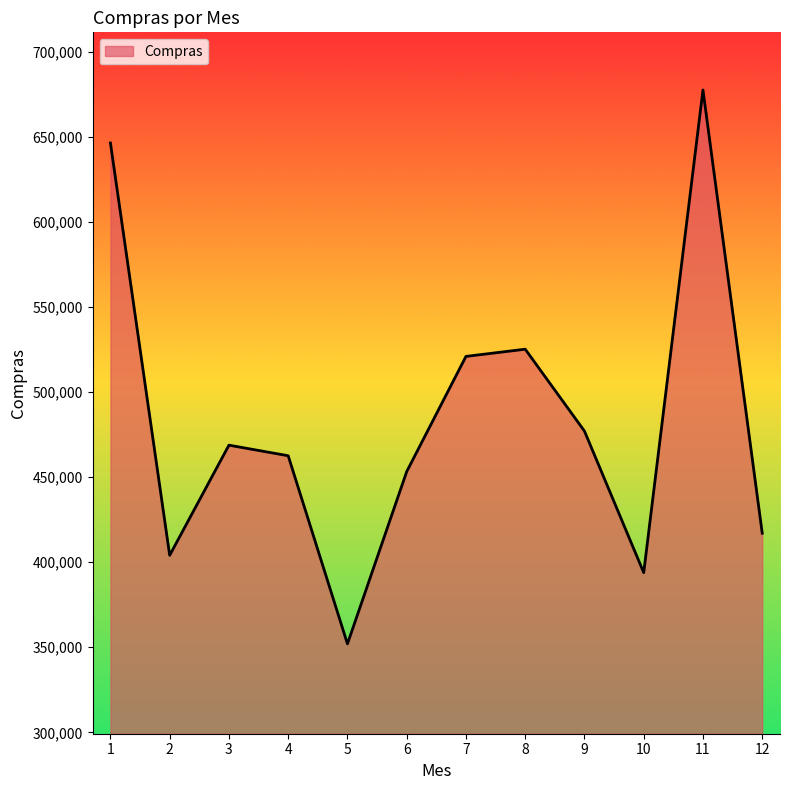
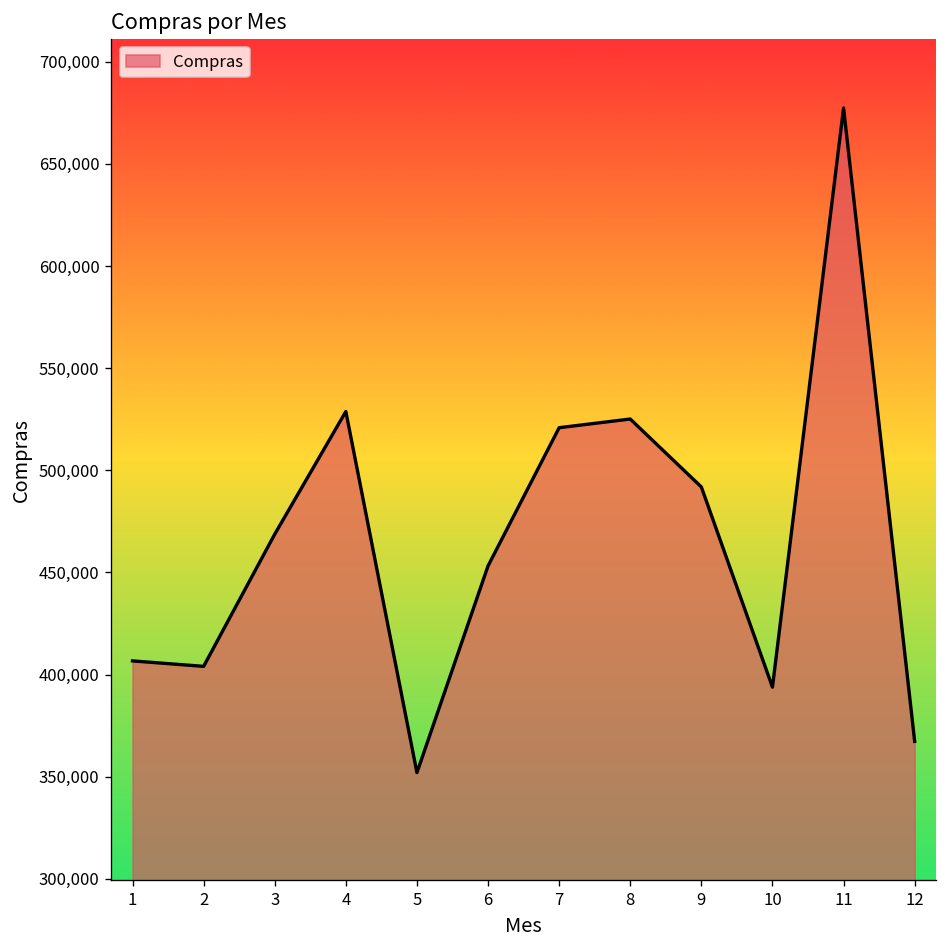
  {
-   "1": "646,000",
+   "1": "407,000",
    "2": "404,000",
    "3": "469,000",
-   "4": "462,000",
+   "4": "529,000",
    "5": "352,000",
    "6": "453,000",
    "7": "521,000",
    "8": "525,000",
-   "9": "477,000",
+   "9": "492,000",
    "10": "394,000",
    "11": "677,000",
-   "12": "417,000"
+   "12": "367,000"
  }
